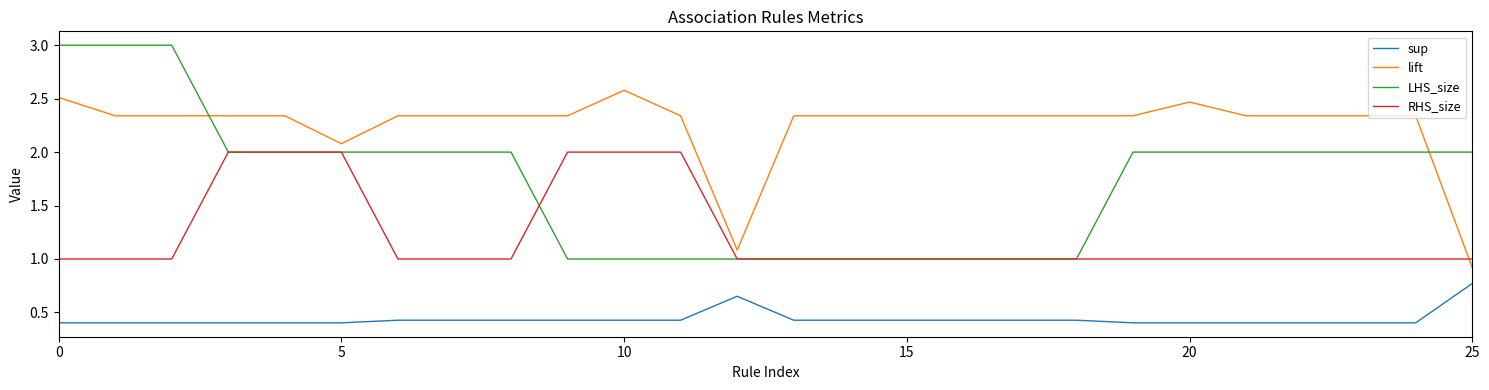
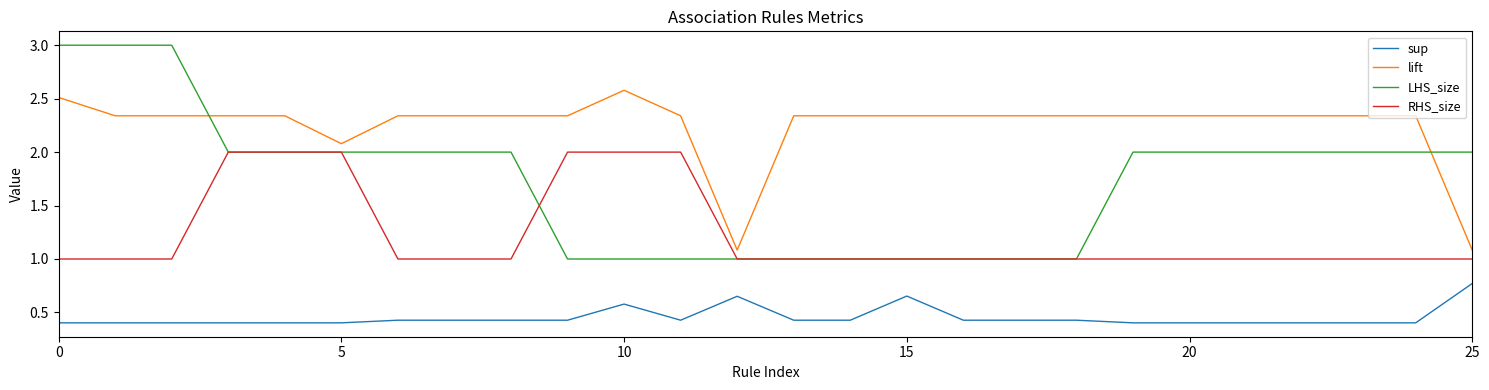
  {
    "sup": {
      "0": 0.40,
      "5": 0.40,
-     "10": 0.43,
-     "15": 0.43,
+     "10": 0.58,
+     "15": 0.65,
      "20": 0.40,
      "25": 0.77
    },
    "lift": {
      "0": 2.51,
      "5": 2.08,
      "10": 2.58,
      "15": 2.34,
-     "20": 2.47,
-     "25": 0.92
+     "20": 2.34,
+     "25": 1.08
    },
    "LHS_size": {
      "0": 3.00,
      "10": 1.00,
      "20": 2.00,
      "25": 2.00
    },
    "RHS_size": {
      "0": 1.00,
      "10": 2.00,
      "20": 1.00,
      "25": 1.00
    }
  }
